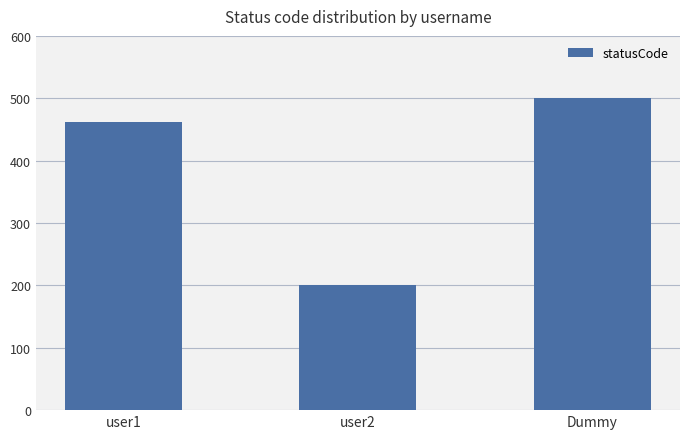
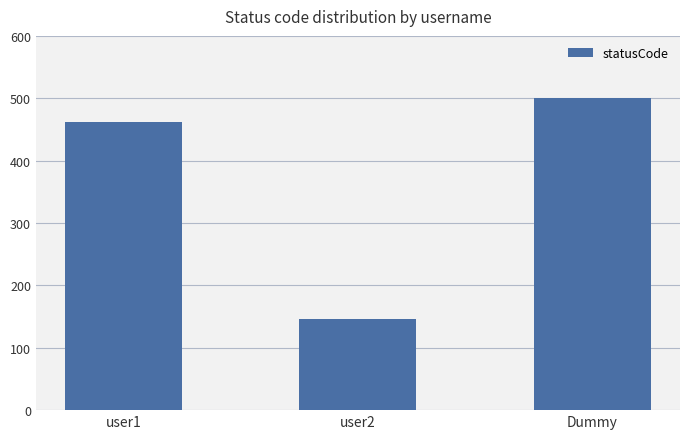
  {
    "user1": 460,
-   "user2": 200,
+   "user2": 150,
    "Dummy": 500
  }
